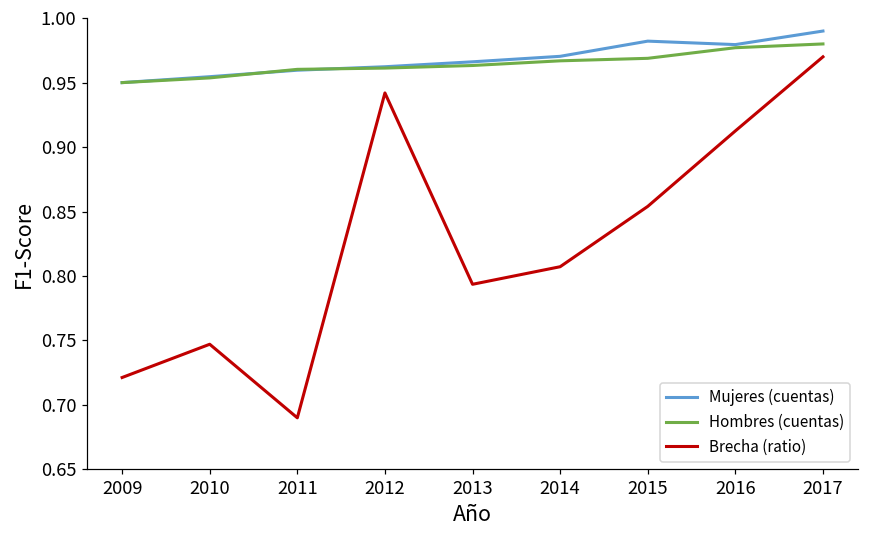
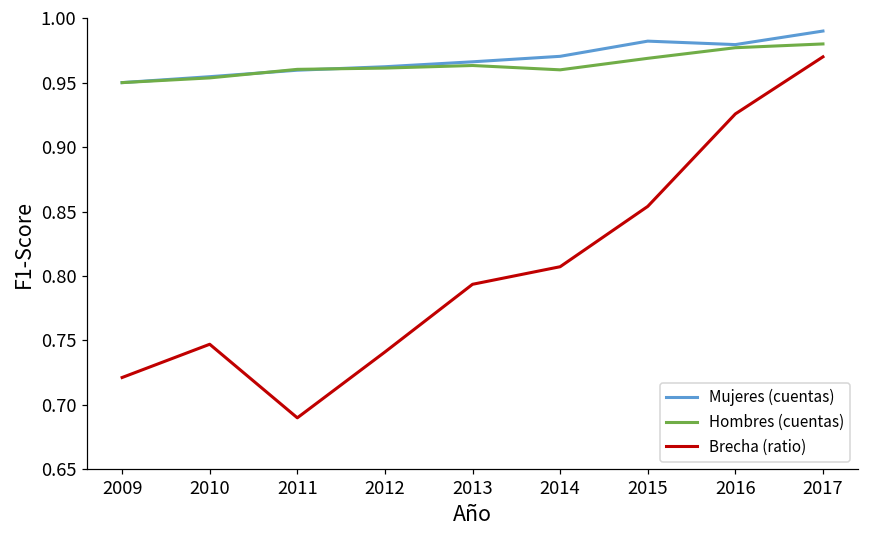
  {
    "Mujeres (cuentas)": {
      "2013": 0.966,
      "2014": 0.970,
      "2015": 0.982,
      "2016": 0.979,
      "2017": 0.990
    },
    "Hombres (cuentas)": {
      "2013": 0.963,
-     "2014": 0.967,
+     "2014": 0.960,
      "2015": 0.969,
      "2016": 0.977,
      "2017": 0.980
    },
    "Brecha (ratio)": {
      "2009": 0.721,
      "2010": 0.747,
      "2011": 0.690,
-     "2012": 0.942,
+     "2012": 0.741,
      "2013": 0.794,
      "2014": 0.807,
      "2015": 0.854,
-     "2016": 0.913,
+     "2016": 0.926,
      "2017": 0.970
    }
  }
